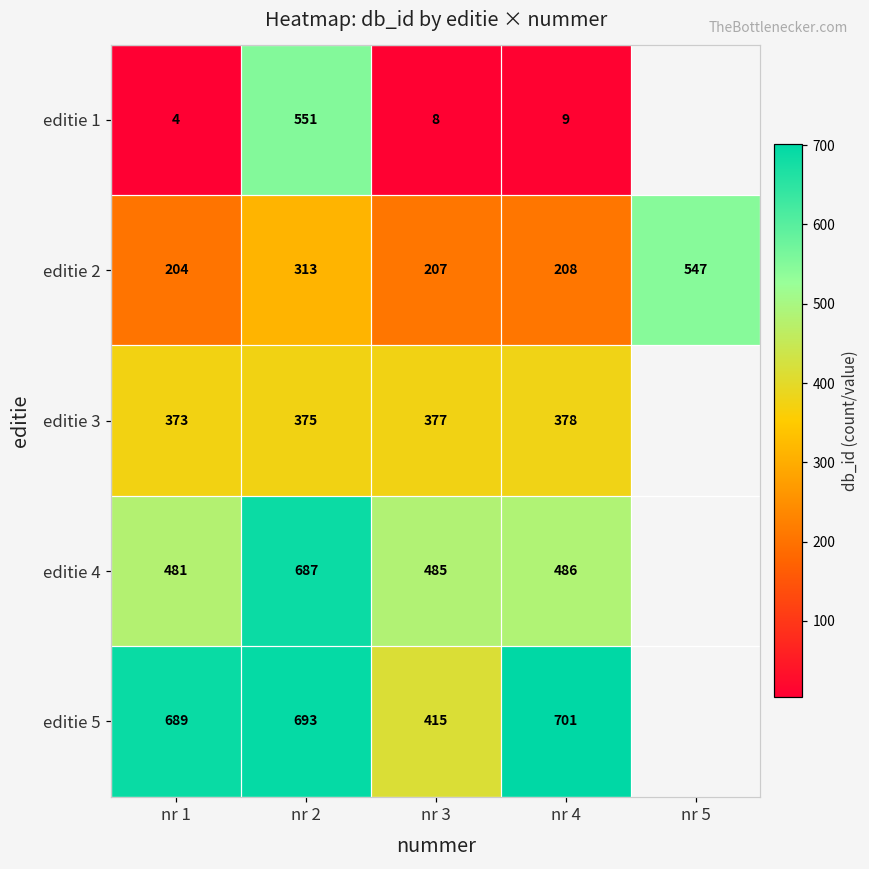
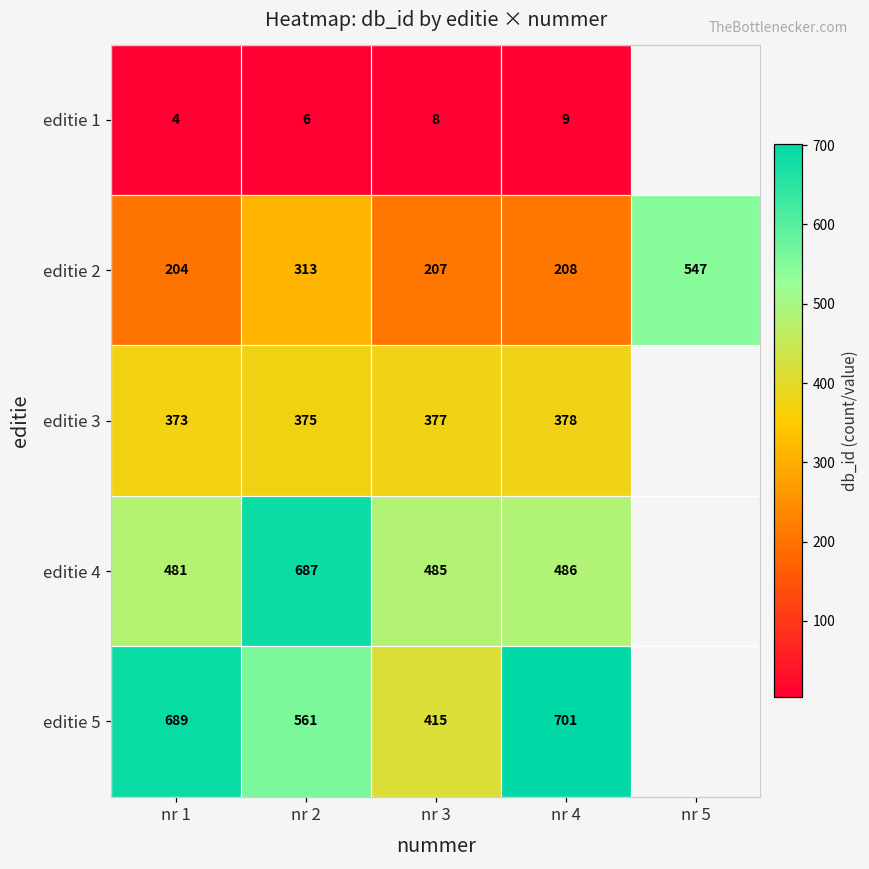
  {
    "editie 1": {
      "nr 1": 4,
-     "nr 2": 551,
+     "nr 2": 6,
      "nr 3": 8,
      "nr 4": 9
    },
    "editie 2": {
      "nr 1": 204,
      "nr 2": 313,
      "nr 3": 207,
      "nr 4": 208,
      "nr 5": 547
    },
    "editie 3": {
      "nr 1": 373,
      "nr 2": 375,
      "nr 3": 377,
      "nr 4": 378
    },
    "editie 4": {
      "nr 1": 481,
      "nr 2": 687,
      "nr 3": 485,
      "nr 4": 486
    },
    "editie 5": {
      "nr 1": 689,
-     "nr 2": 693,
+     "nr 2": 561,
      "nr 3": 415,
      "nr 4": 701
    }
  }
